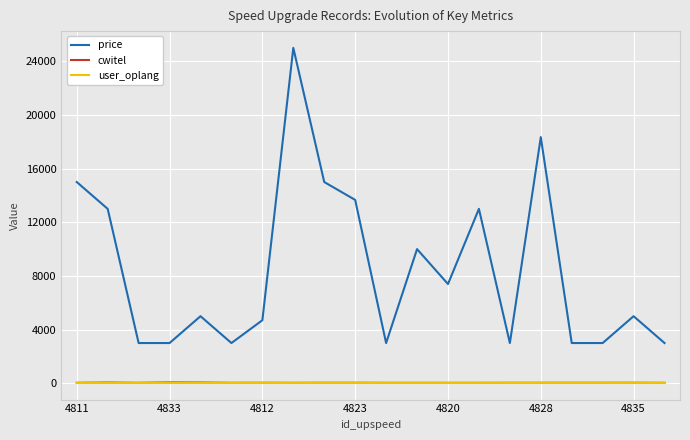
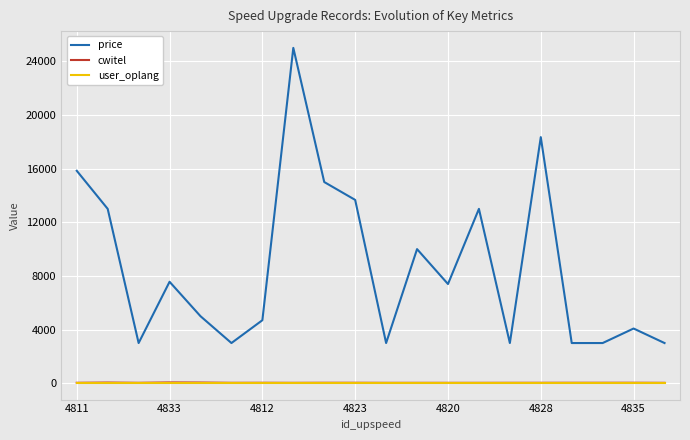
  {
    "price": {
-     "4811": 15000,
-     "4833": 3000,
+     "4811": 15800,
+     "4833": 7600,
      "4812": 4700,
      "4823": 13700,
      "4820": 7400,
      "4828": 18300,
-     "4835": 5000
+     "4835": 4100
    }
  }
